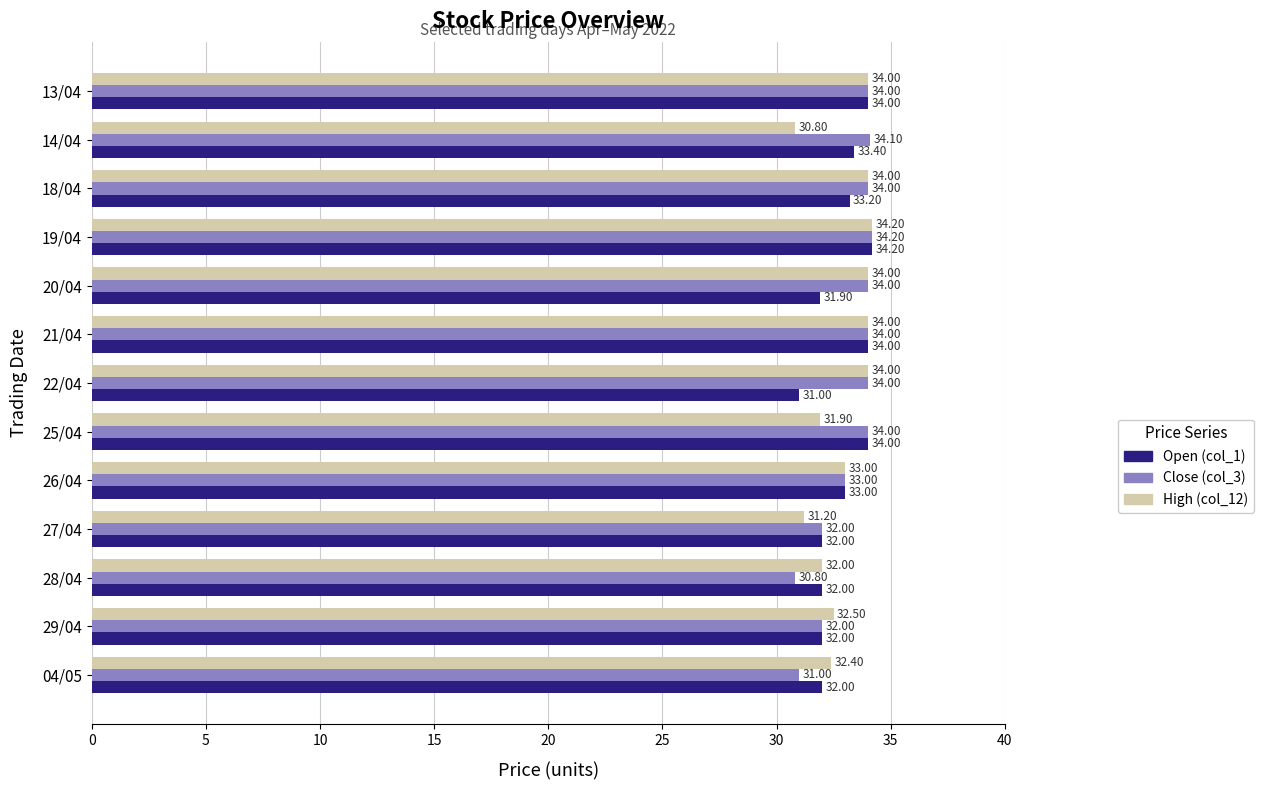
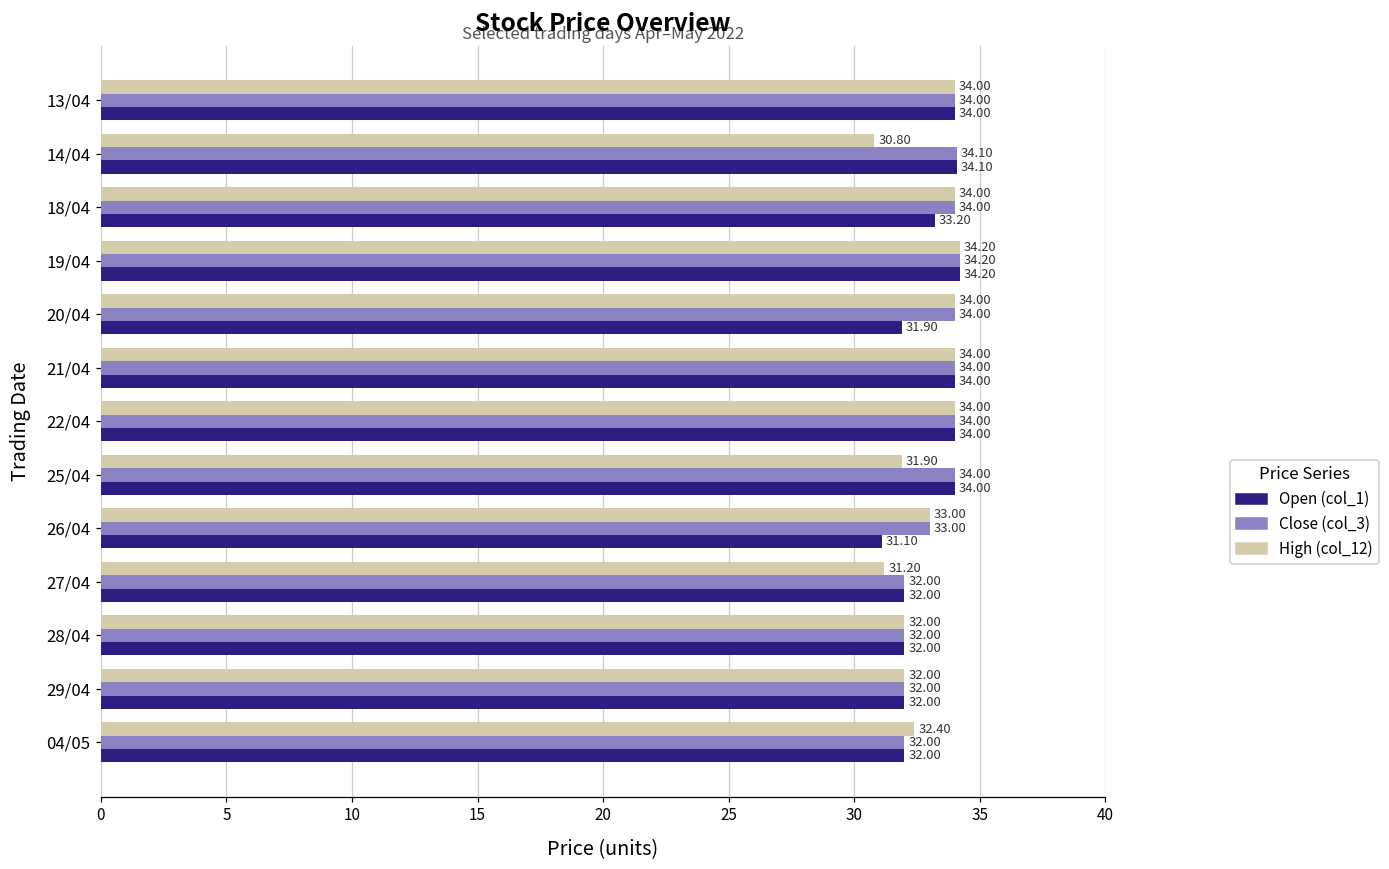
  {
    "Open (col_1)": {
      "13/04": 34.00,
-     "14/04": 33.40,
+     "14/04": 34.10,
      "18/04": 33.20,
      "19/04": 34.20,
      "20/04": 31.90,
      "21/04": 34.00,
-     "22/04": 31.00,
+     "22/04": 34.00,
      "25/04": 34.00,
-     "26/04": 33.00,
+     "26/04": 31.10,
      "27/04": 32.00,
      "28/04": 32.00,
      "29/04": 32.00,
      "04/05": 32.00
    },
    "Close (col_3)": {
      "13/04": 34.00,
      "14/04": 34.10,
      "18/04": 34.00,
      "19/04": 34.20,
      "20/04": 34.00,
      "21/04": 34.00,
      "22/04": 34.00,
      "25/04": 34.00,
      "26/04": 33.00,
      "27/04": 32.00,
-     "28/04": 30.80,
+     "28/04": 32.00,
      "29/04": 32.00,
-     "04/05": 31.00
+     "04/05": 32.00
    },
    "High (col_12)": {
      "13/04": 34.00,
      "14/04": 30.80,
      "18/04": 34.00,
      "19/04": 34.20,
      "20/04": 34.00,
      "21/04": 34.00,
      "22/04": 34.00,
      "25/04": 31.90,
      "26/04": 33.00,
      "27/04": 31.20,
      "28/04": 32.00,
-     "29/04": 32.50,
+     "29/04": 32.00,
      "04/05": 32.40
    }
  }
